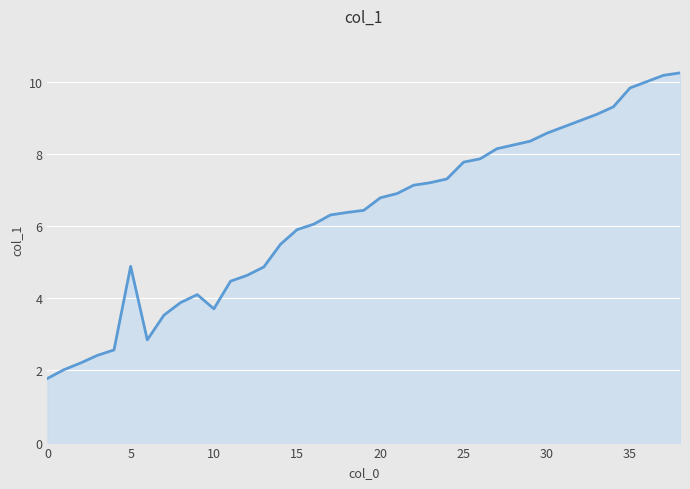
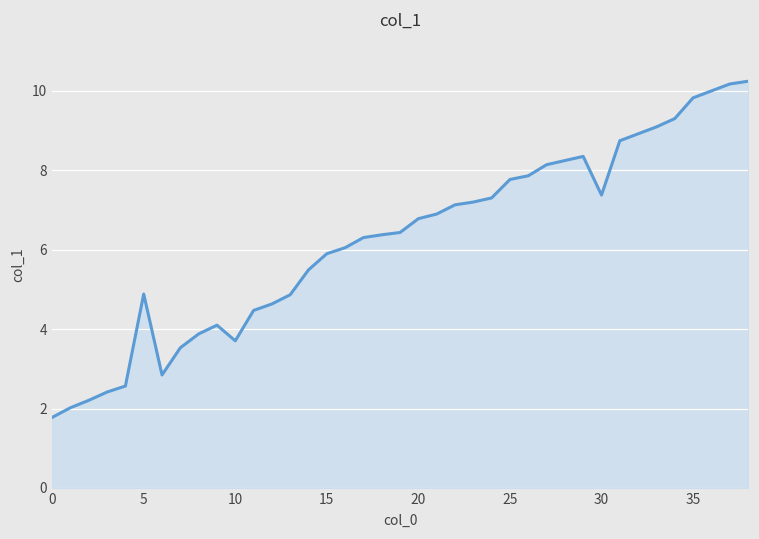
  {
    "0": 1.8,
    "5": 4.9,
    "10": 3.7,
    "15": 5.9,
    "20": 6.8,
    "25": 7.8,
-   "30": 8.6,
+   "30": 7.4,
    "35": 9.8
  }
